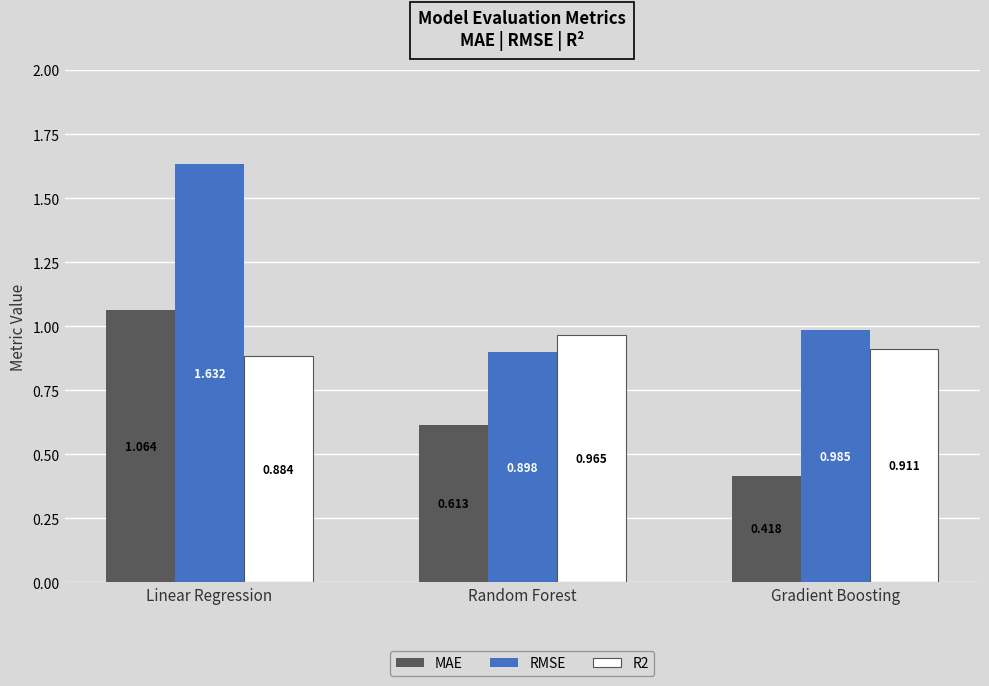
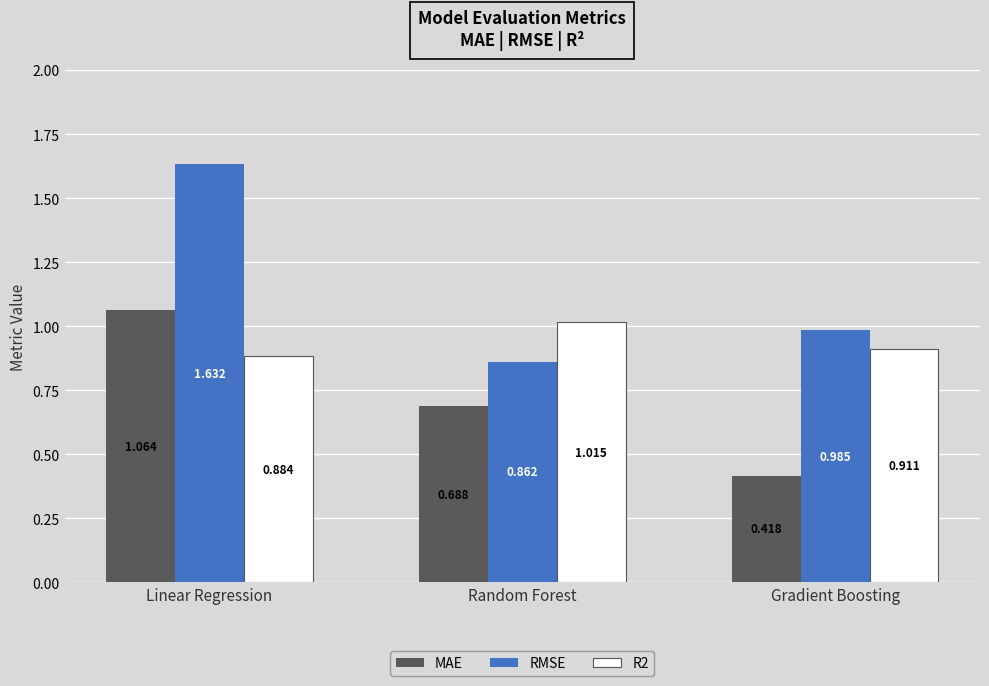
  {
    "MAE": {
      "Linear Regression": 1.064,
-     "Random Forest": 0.613,
+     "Random Forest": 0.688,
      "Gradient Boosting": 0.418
    },
    "RMSE": {
      "Linear Regression": 1.632,
-     "Random Forest": 0.898,
+     "Random Forest": 0.862,
      "Gradient Boosting": 0.985
    },
    "R2": {
      "Linear Regression": 0.884,
-     "Random Forest": 0.965,
+     "Random Forest": 1.015,
      "Gradient Boosting": 0.911
    }
  }
